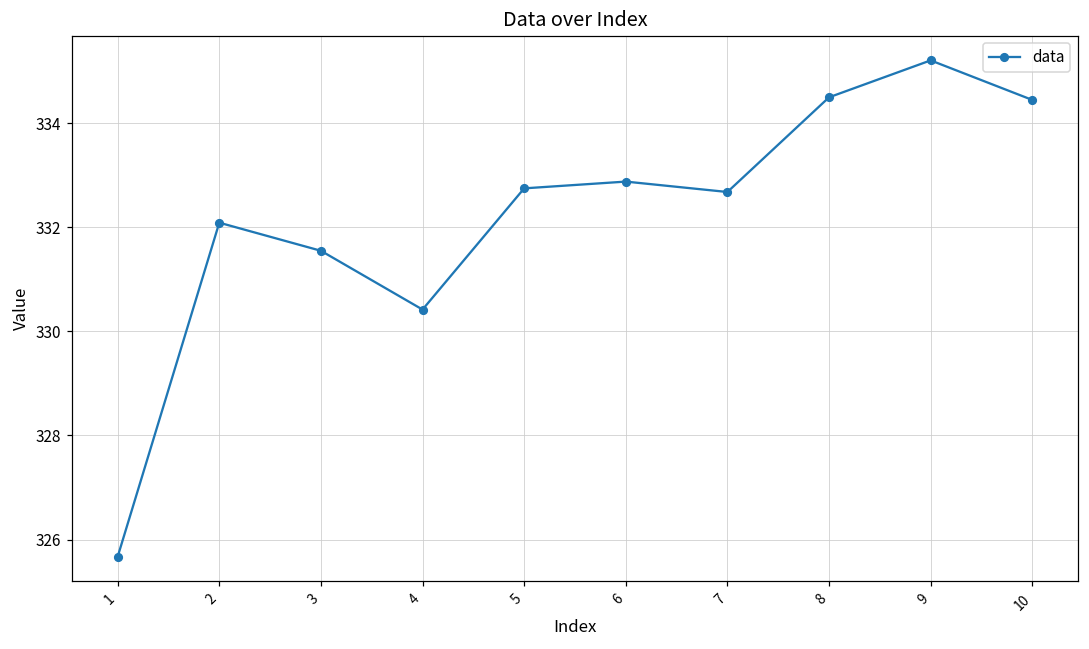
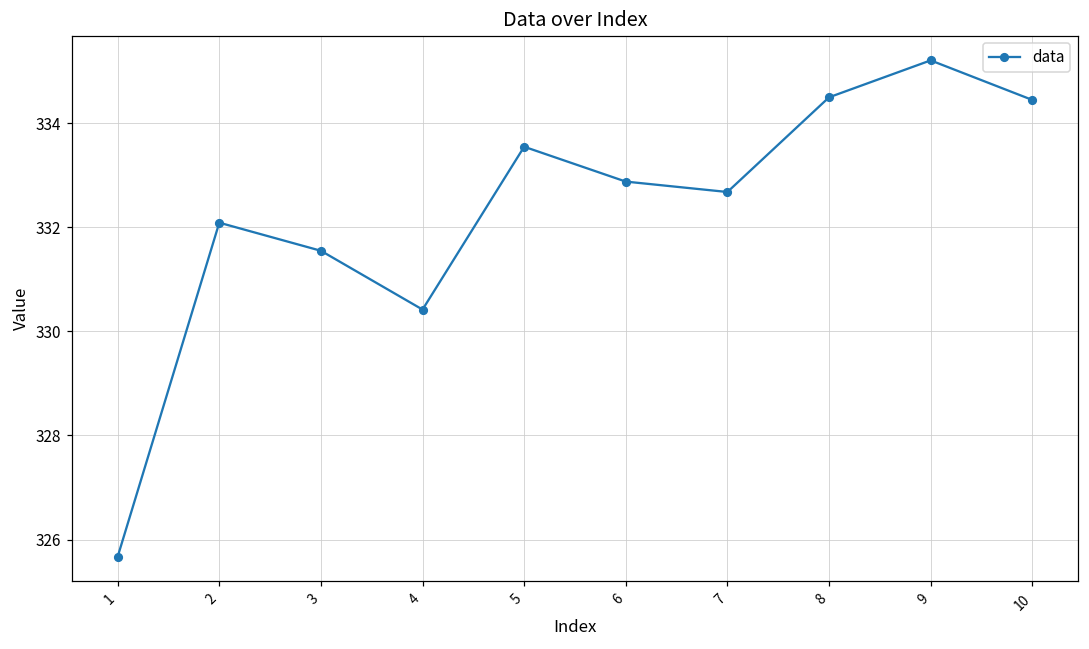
  {
    "1": 325.7,
    "2": 332.1,
    "3": 331.6,
    "4": 330.4,
-   "5": 332.8,
+   "5": 333.6,
    "6": 332.9,
    "7": 332.7,
    "8": 334.5,
    "9": 335.2,
    "10": 334.5
  }
